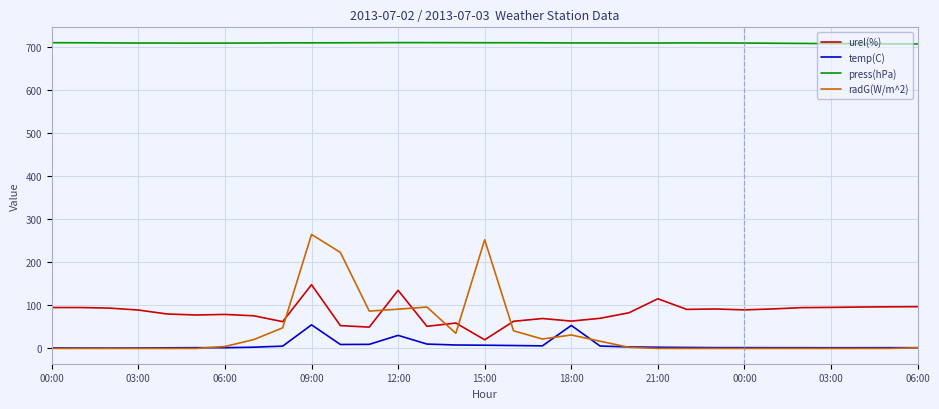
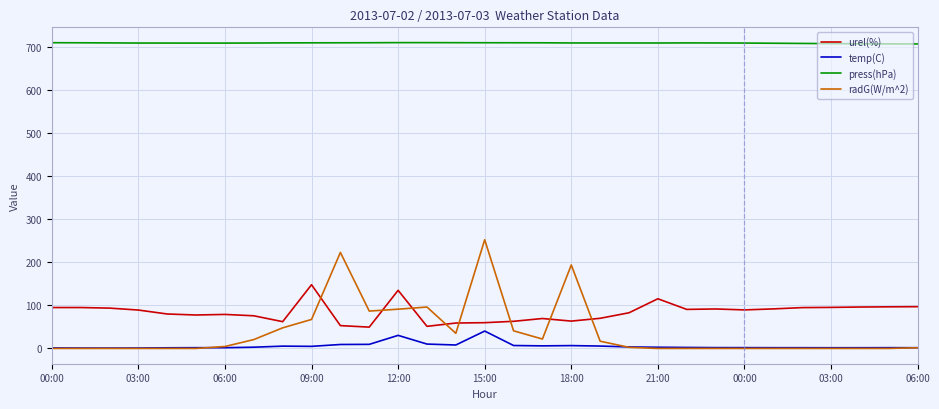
  {
    "urel(%)": {
      "09:00": 150,
      "12:00": 140,
-     "15:00": 20,
+     "15:00": 60,
      "18:00": 60,
      "21:00": 120
    },
    "temp(C)": {
-     "09:00": 50,
+     "09:00": 0,
      "12:00": 30,
-     "15:00": 10,
-     "18:00": 50
+     "15:00": 40,
+     "18:00": 10
    },
    "press(hPa)": {
      "09:00": 710,
      "12:00": 710,
      "15:00": 710,
      "18:00": 710,
      "21:00": 710
    },
    "radG(W/m^2)": {
-     "09:00": 260,
+     "09:00": 70,
      "12:00": 90,
      "15:00": 250,
-     "18:00": 30
+     "18:00": 190
    }
  }
